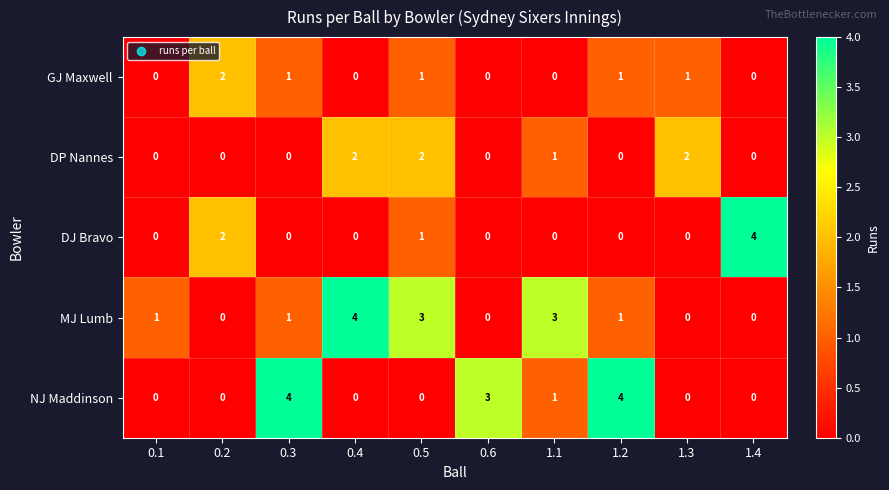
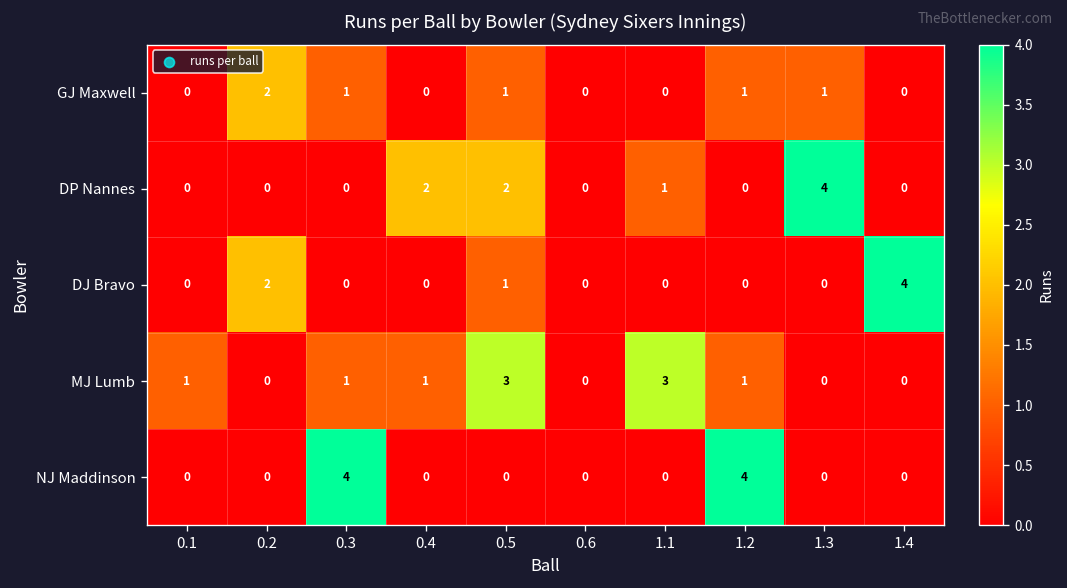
  {
    "GJ Maxwell": {
      "0.1": 0,
      "0.2": 2,
      "0.3": 1,
      "0.4": 0,
      "0.5": 1,
      "0.6": 0,
      "1.1": 0,
      "1.2": 1,
      "1.3": 1,
      "1.4": 0
    },
    "DP Nannes": {
      "0.1": 0,
      "0.2": 0,
      "0.3": 0,
      "0.4": 2,
      "0.5": 2,
      "0.6": 0,
      "1.1": 1,
      "1.2": 0,
-     "1.3": 2,
+     "1.3": 4,
      "1.4": 0
    },
    "DJ Bravo": {
      "0.1": 0,
      "0.2": 2,
      "0.3": 0,
      "0.4": 0,
      "0.5": 1,
      "0.6": 0,
      "1.1": 0,
      "1.2": 0,
      "1.3": 0,
      "1.4": 4
    },
    "MJ Lumb": {
      "0.1": 1,
      "0.2": 0,
      "0.3": 1,
-     "0.4": 4,
+     "0.4": 1,
      "0.5": 3,
      "0.6": 0,
      "1.1": 3,
      "1.2": 1,
      "1.3": 0,
      "1.4": 0
    },
    "NJ Maddinson": {
      "0.1": 0,
      "0.2": 0,
      "0.3": 4,
      "0.4": 0,
      "0.5": 0,
-     "0.6": 3,
-     "1.1": 1,
+     "0.6": 0,
+     "1.1": 0,
      "1.2": 4,
      "1.3": 0,
      "1.4": 0
    }
  }
